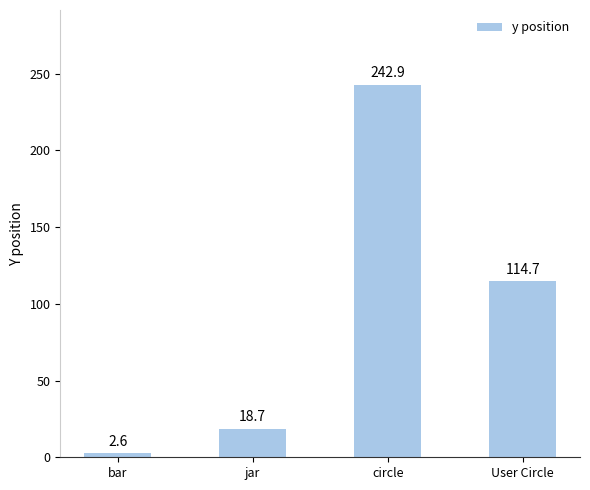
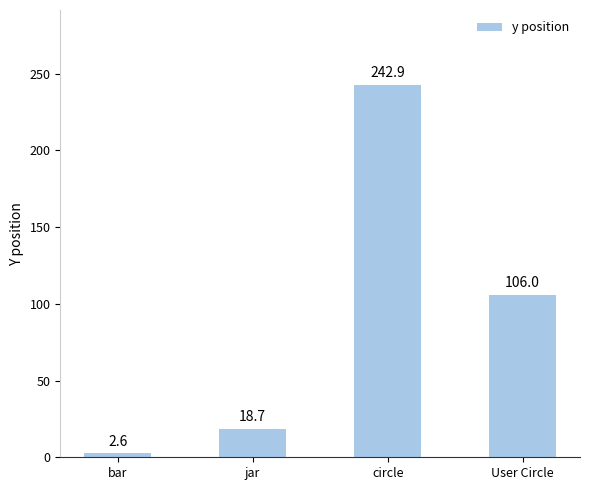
  {
    "bar": 2.6,
    "jar": 18.7,
    "circle": 242.9,
-   "User Circle": 114.7
+   "User Circle": 106.0
  }
